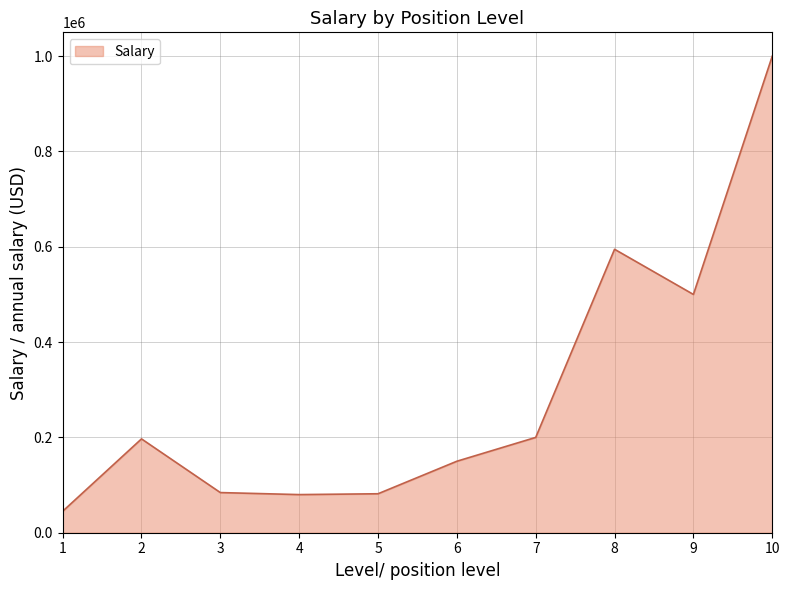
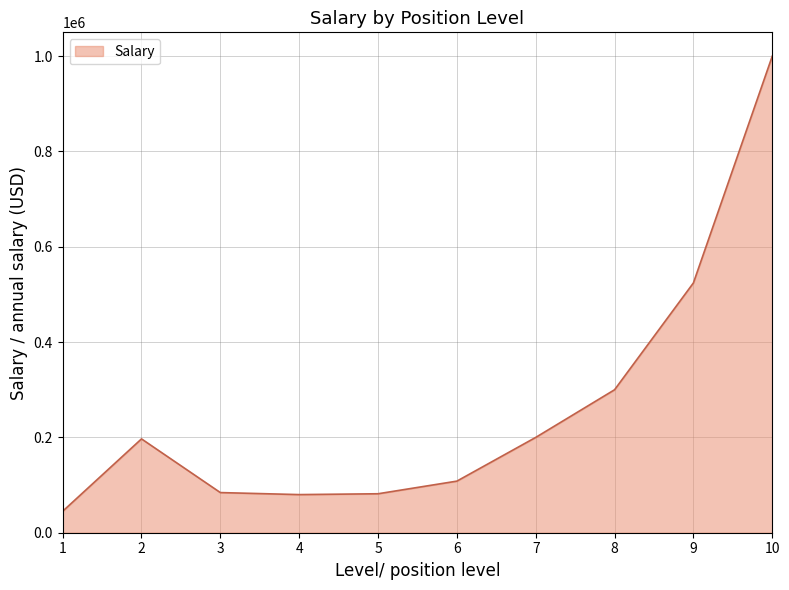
  {
    "1": 50000,
    "2": 200000,
    "3": 80000,
    "4": 80000,
    "5": 80000,
-   "6": 150000,
+   "6": 110000,
    "7": 200000,
-   "8": 590000,
-   "9": 500000,
+   "8": 300000,
+   "9": 520000,
    "10": 1000000
  }
